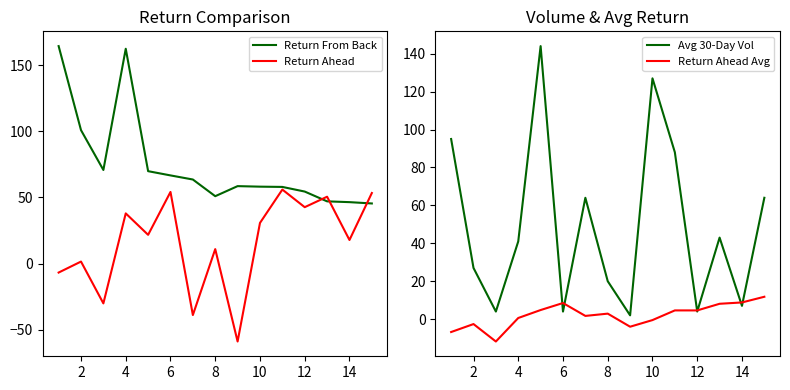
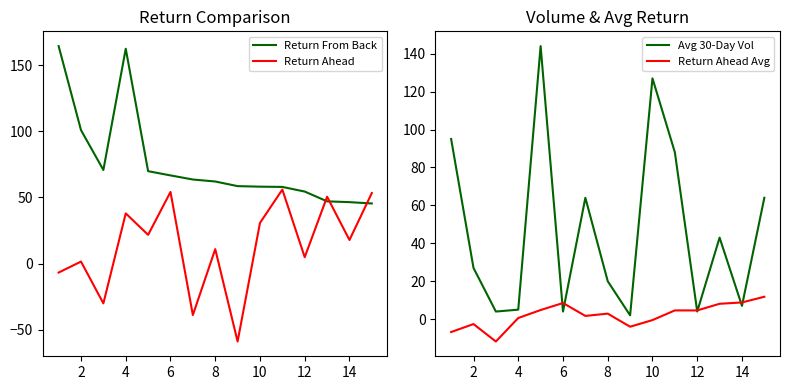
  {
    "Return Comparison": {
      "Return From Back": {
        "2": 101,
        "4": 162,
        "6": 67,
-       "8": 51,
+       "8": 62,
        "10": 58,
        "12": 54,
        "14": 46
      },
      "Return Ahead": {
        "2": 2,
        "4": 38,
        "6": 54,
        "8": 11,
        "10": 31,
-       "12": 43,
+       "12": 5,
        "14": 18
      }
    },
    "Volume & Avg Return": {
      "Avg 30-Day Vol": {
        "2": 27,
-       "4": 41,
+       "4": 5,
        "6": 4,
        "8": 20,
        "10": 127,
        "14": 7
      },
      "Return Ahead Avg": {
        "2": -3,
        "4": 1,
        "6": 9,
        "8": 3,
        "10": -1,
        "14": 9
      }
    }
  }
